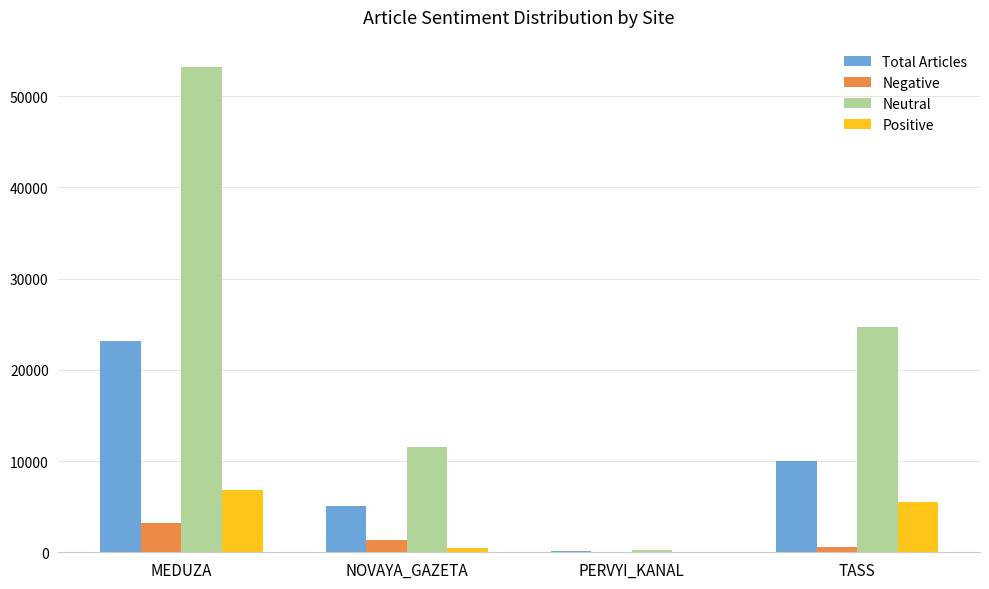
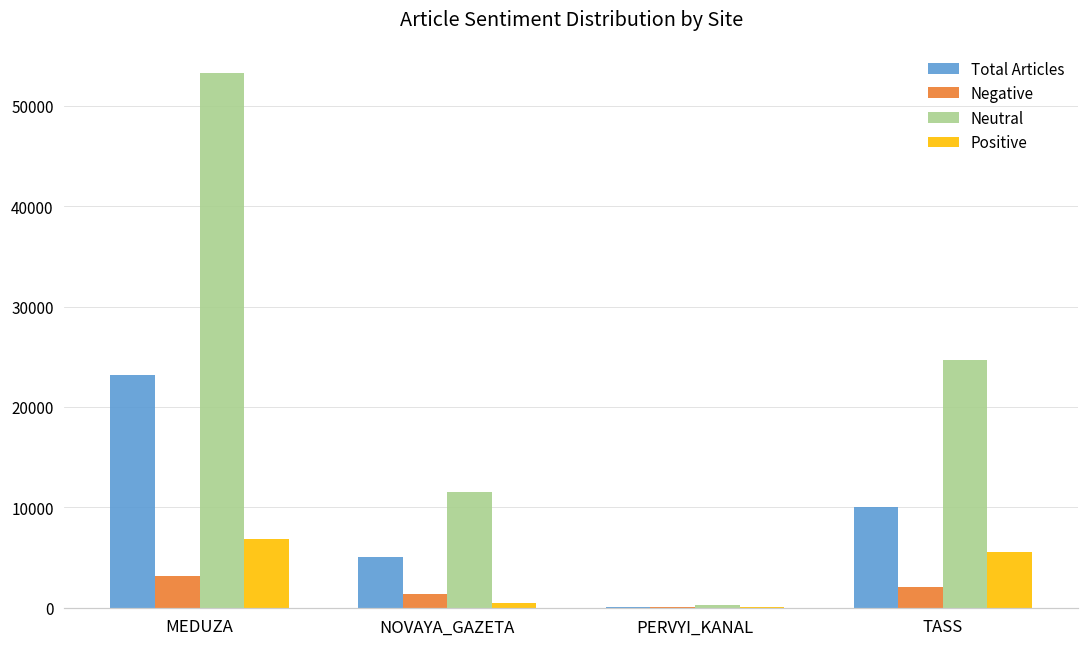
  {
    "Total Articles": {
      "MEDUZA": 23000,
      "NOVAYA_GAZETA": 5000,
      "TASS": 10000
    },
    "Negative": {
      "MEDUZA": 3000,
      "NOVAYA_GAZETA": 1000,
-     "TASS": 1000
+     "TASS": 2000
    },
    "Neutral": {
      "MEDUZA": 53000,
      "NOVAYA_GAZETA": 12000,
      "TASS": 25000
    },
    "Positive": {
      "MEDUZA": 7000,
      "NOVAYA_GAZETA": 0,
      "TASS": 6000
    }
  }
